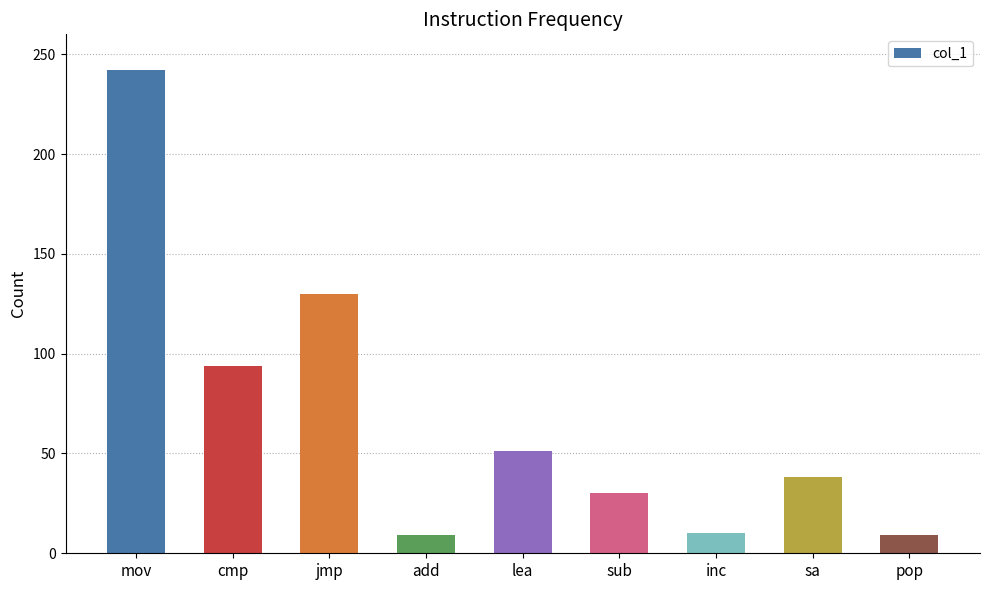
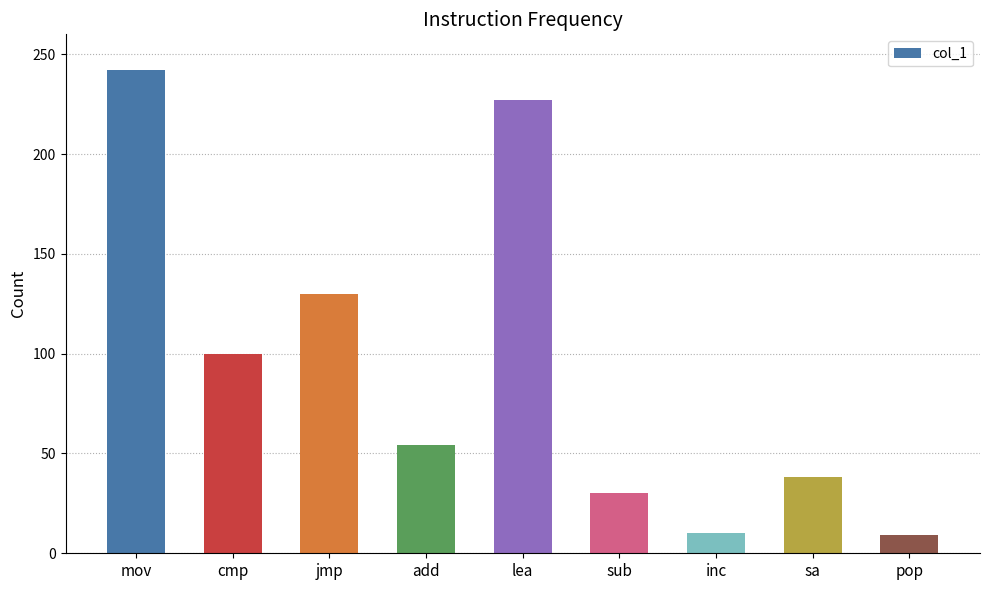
  {
    "mov": 242,
-   "cmp": 94,
+   "cmp": 100,
    "jmp": 130,
-   "add": 9,
-   "lea": 51,
+   "add": 54,
+   "lea": 227,
    "sub": 30,
    "inc": 10,
    "sa": 38,
    "pop": 9
  }
